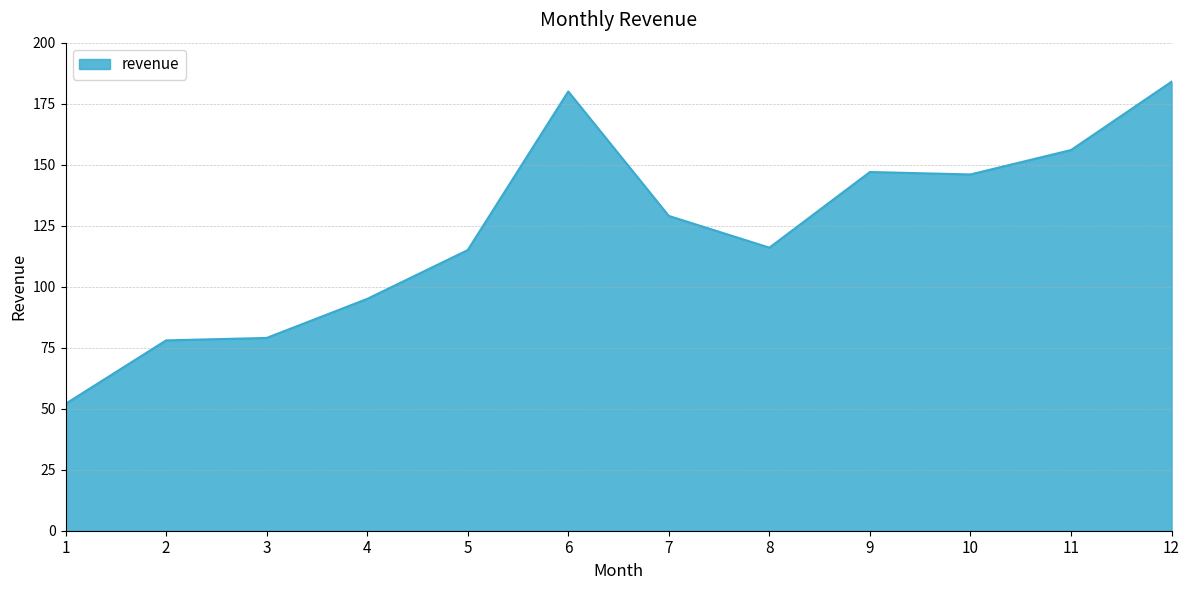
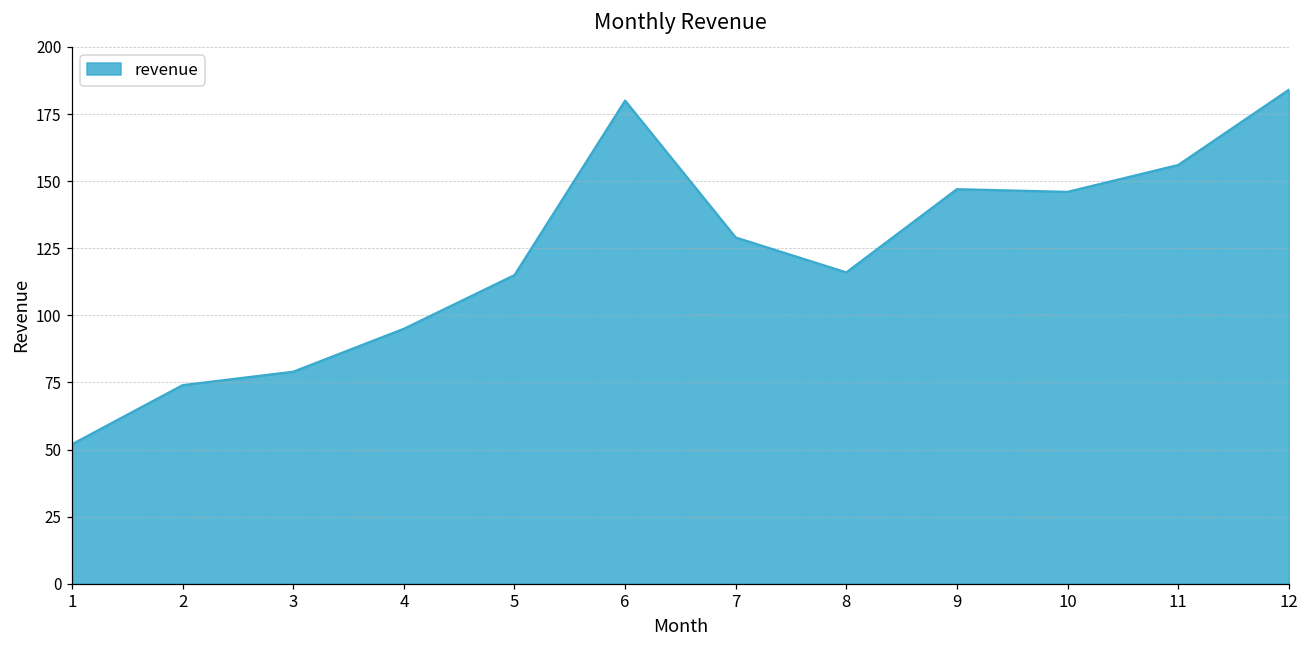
  {
    "1": 52,
-   "2": 78,
+   "2": 74,
    "3": 79,
    "4": 95,
    "5": 115,
    "6": 180,
    "7": 129,
    "8": 116,
    "9": 147,
    "10": 146,
    "11": 156,
    "12": 184
  }
